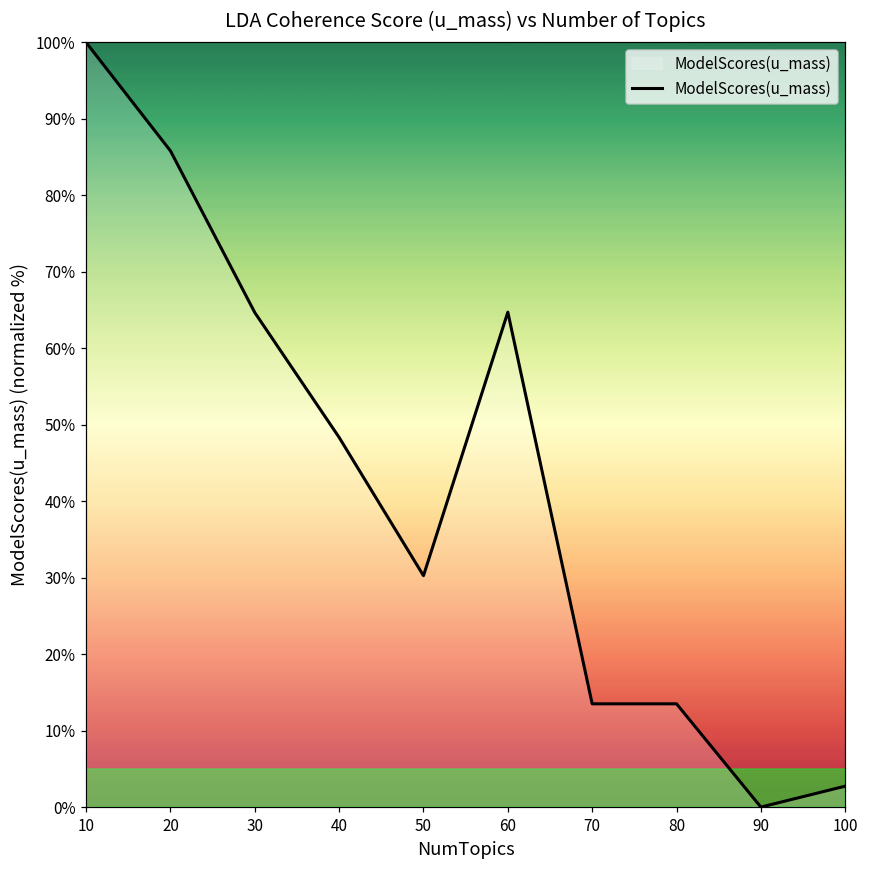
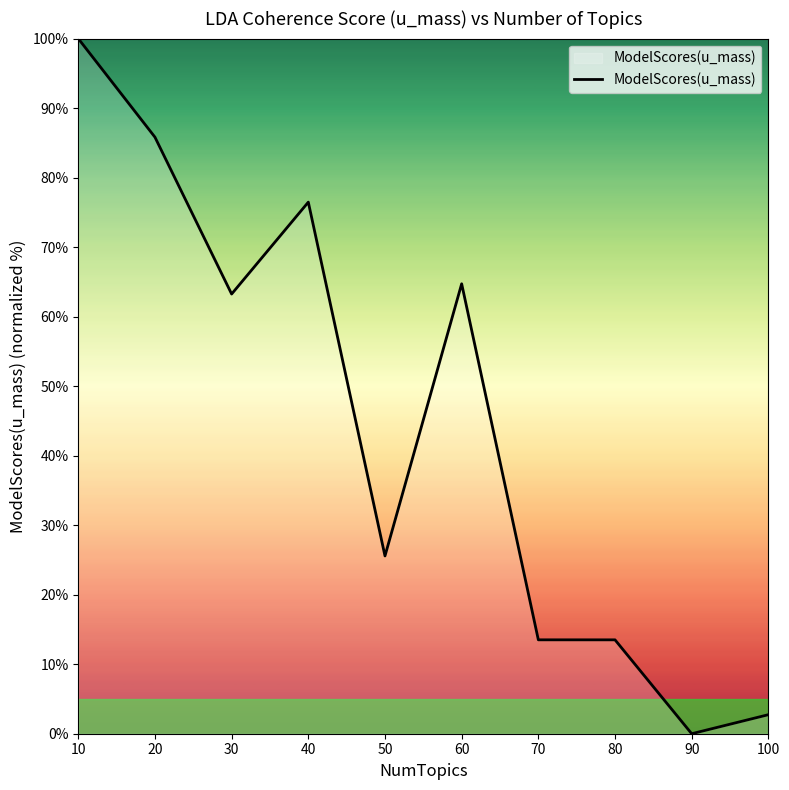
  {
    "10": "100%",
    "20": "86%",
-   "30": "65%",
-   "40": "48%",
-   "50": "30%",
+   "30": "63%",
+   "40": "76%",
+   "50": "26%",
    "60": "65%",
    "70": "14%",
    "80": "14%"
  }
